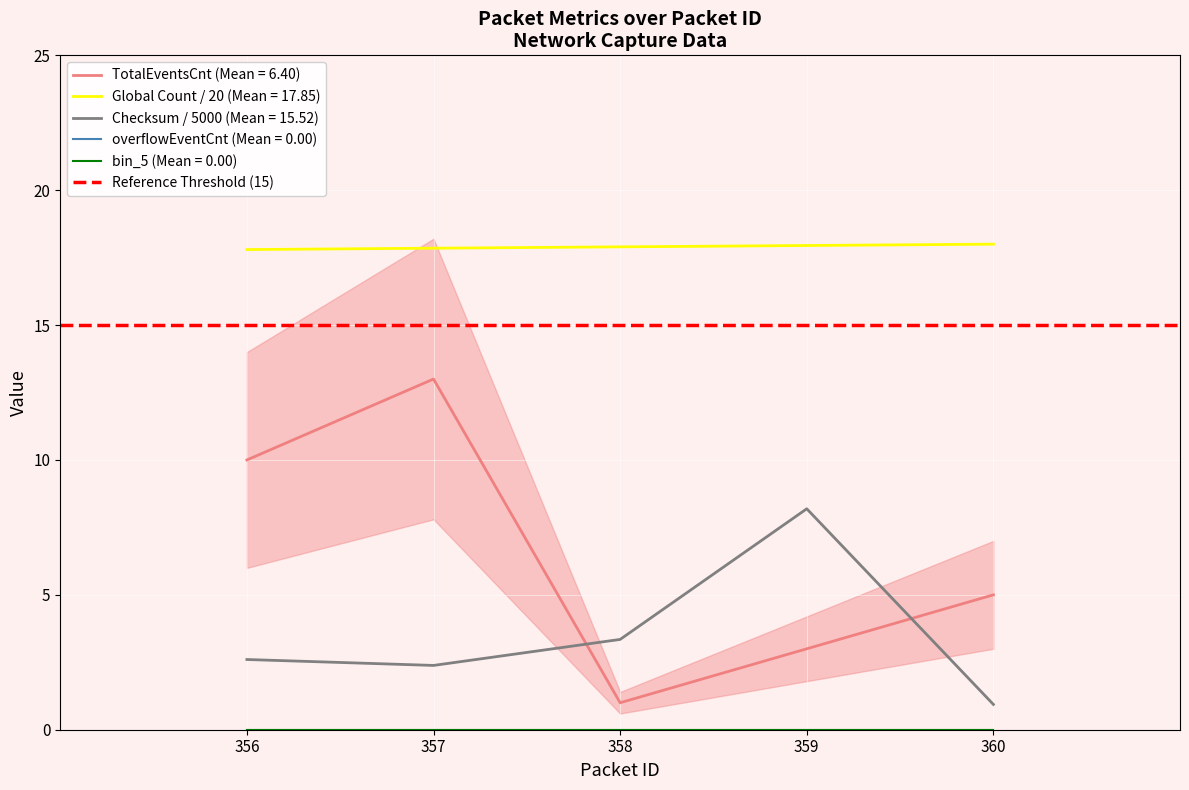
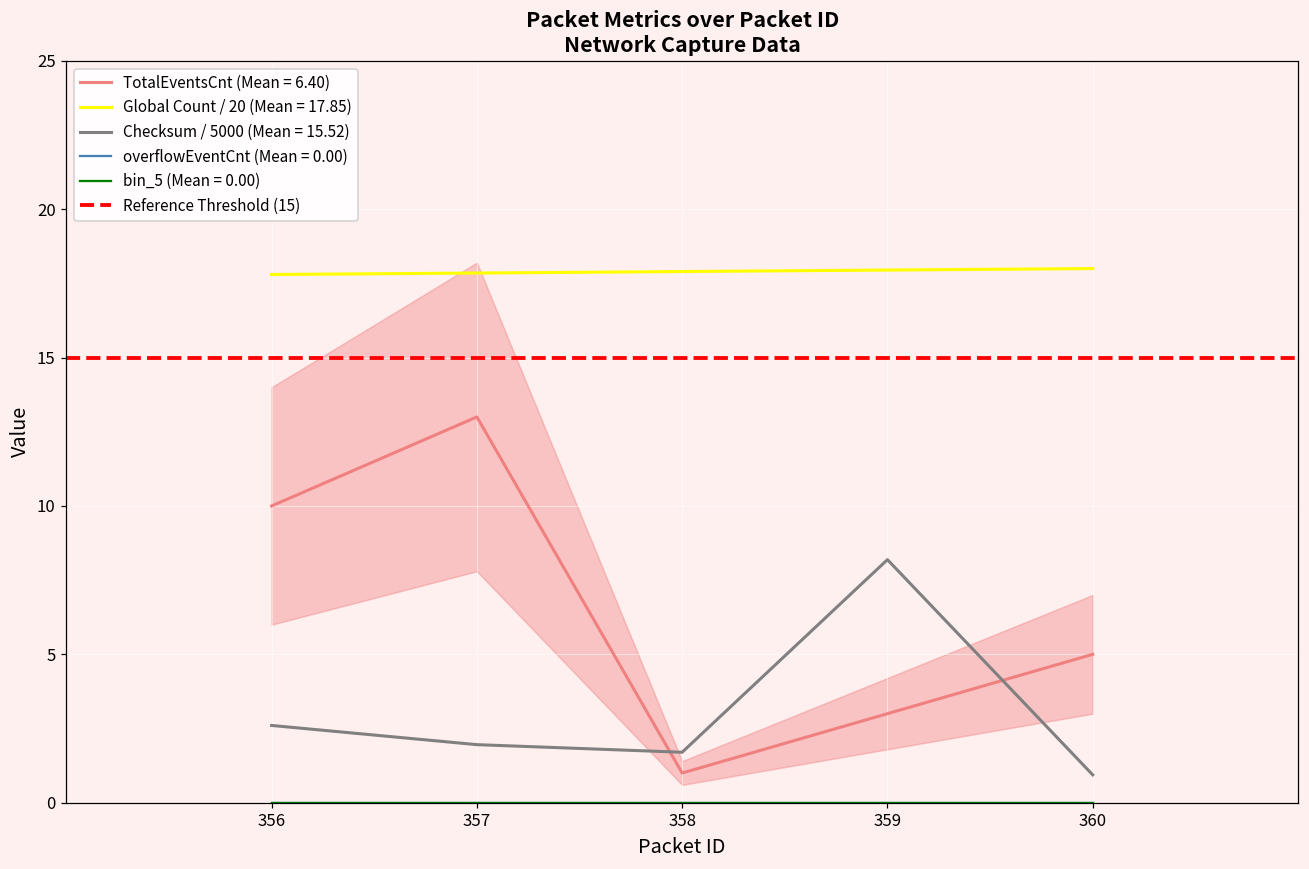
  {
    "Global Count / 20 (Mean = 17.85)": {
      "356": 17.8,
      "357": 17.9,
      "358": 17.9,
      "359": 18.0,
      "360": 18.0
    },
    "Checksum / 5000 (Mean = 15.52)": {
      "356": 2.6,
-     "357": 2.4,
-     "358": 3.3,
+     "357": 2.0,
+     "358": 1.7,
      "359": 8.2,
      "360": 0.9
    },
    "bin_5 (Mean = 0.00)": {
      "356": 0.0,
      "357": 0.0,
      "358": 0.0,
      "359": 0.0,
      "360": 0.0
    }
  }
